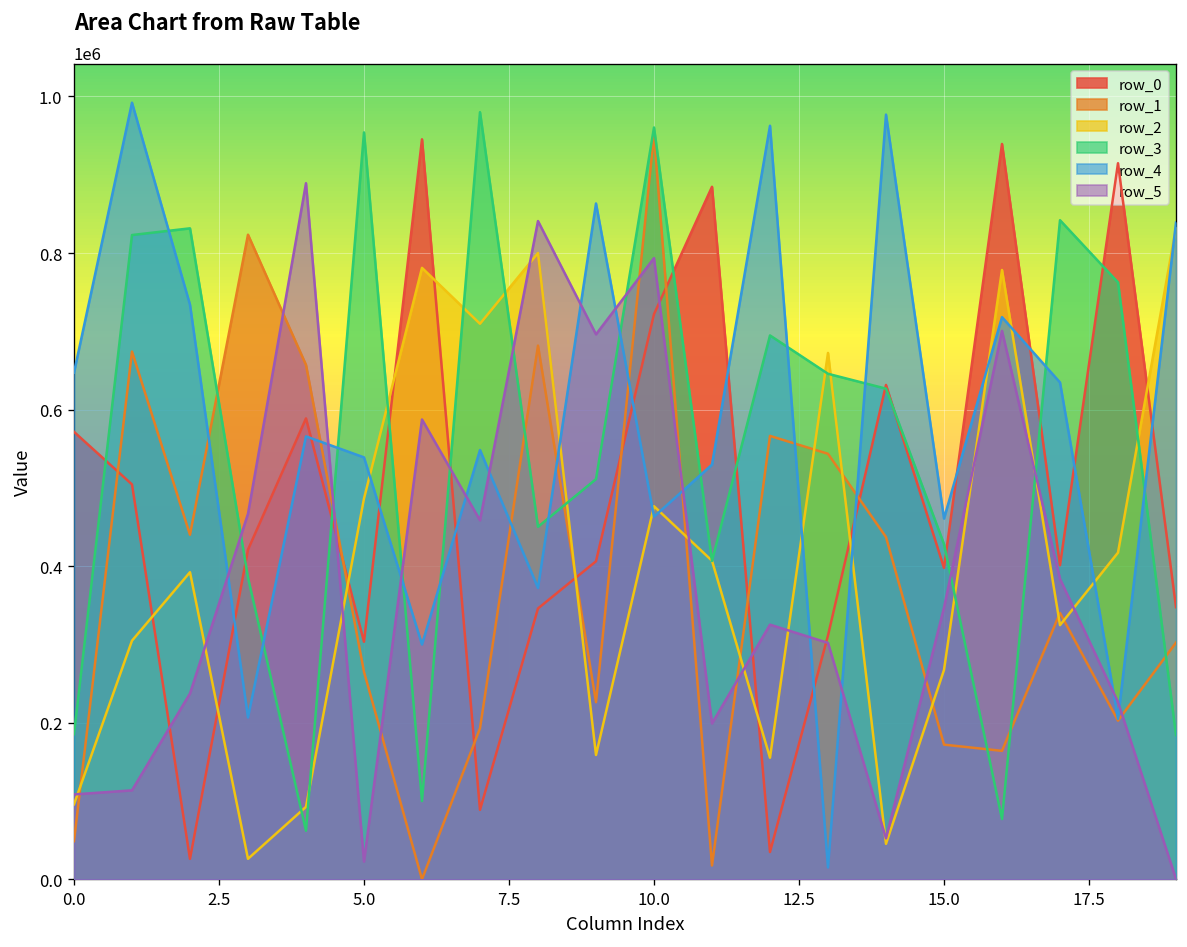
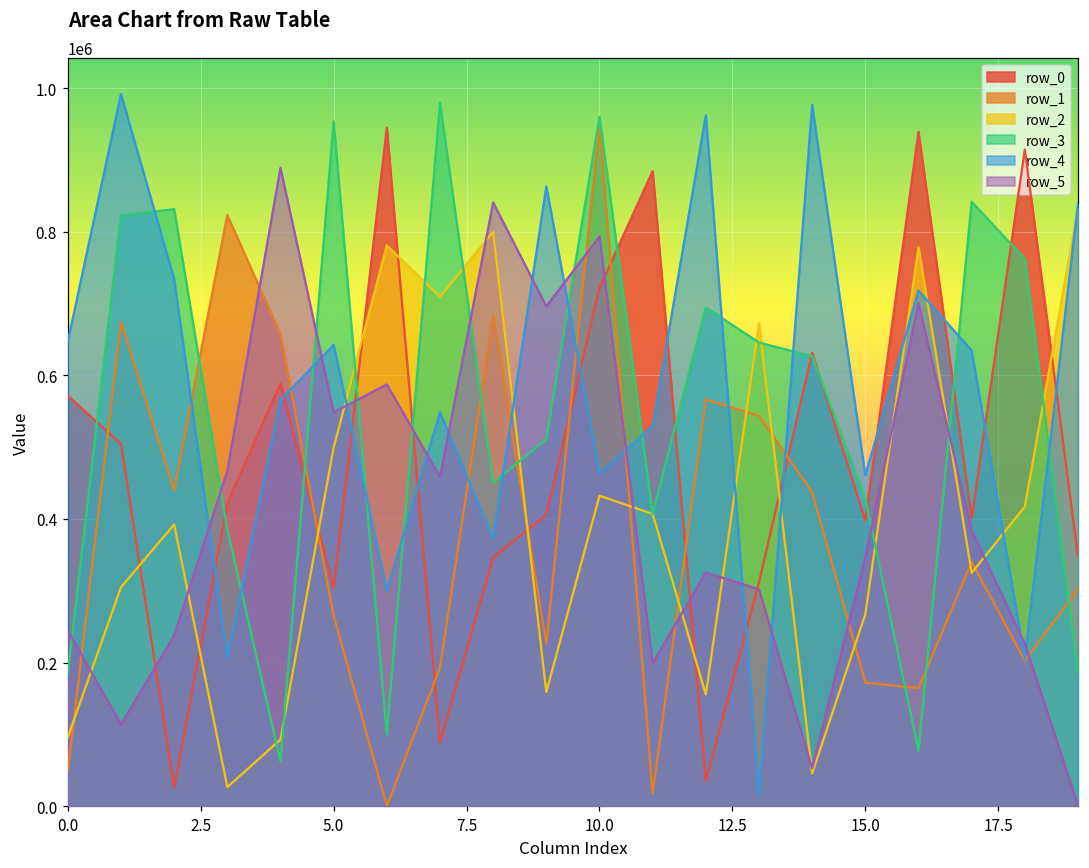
  {
    "row_2": {
      "0.0": 100000,
-     "5.0": 490000,
-     "10.0": 480000,
+     "5.0": 500000,
+     "10.0": 430000,
      "15.0": 270000
    },
    "row_3": {
      "0.0": 190000,
      "5.0": 950000,
      "10.0": 960000,
      "15.0": 430000
    },
    "row_4": {
      "0.0": 650000,
-     "5.0": 540000,
+     "5.0": 640000,
      "10.0": 460000,
      "15.0": 460000
    },
    "row_5": {
-     "0.0": 110000,
-     "5.0": 20000,
+     "0.0": 240000,
+     "5.0": 550000,
      "10.0": 790000,
      "15.0": 350000
    }
  }
